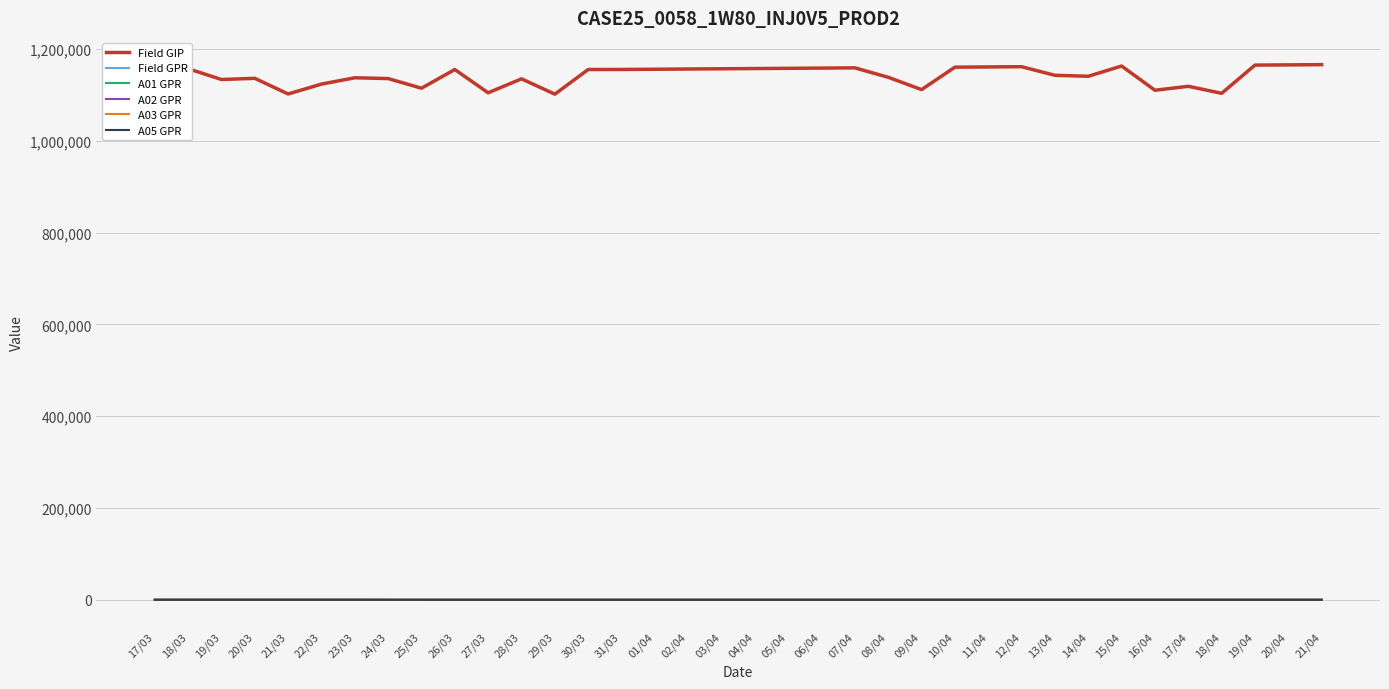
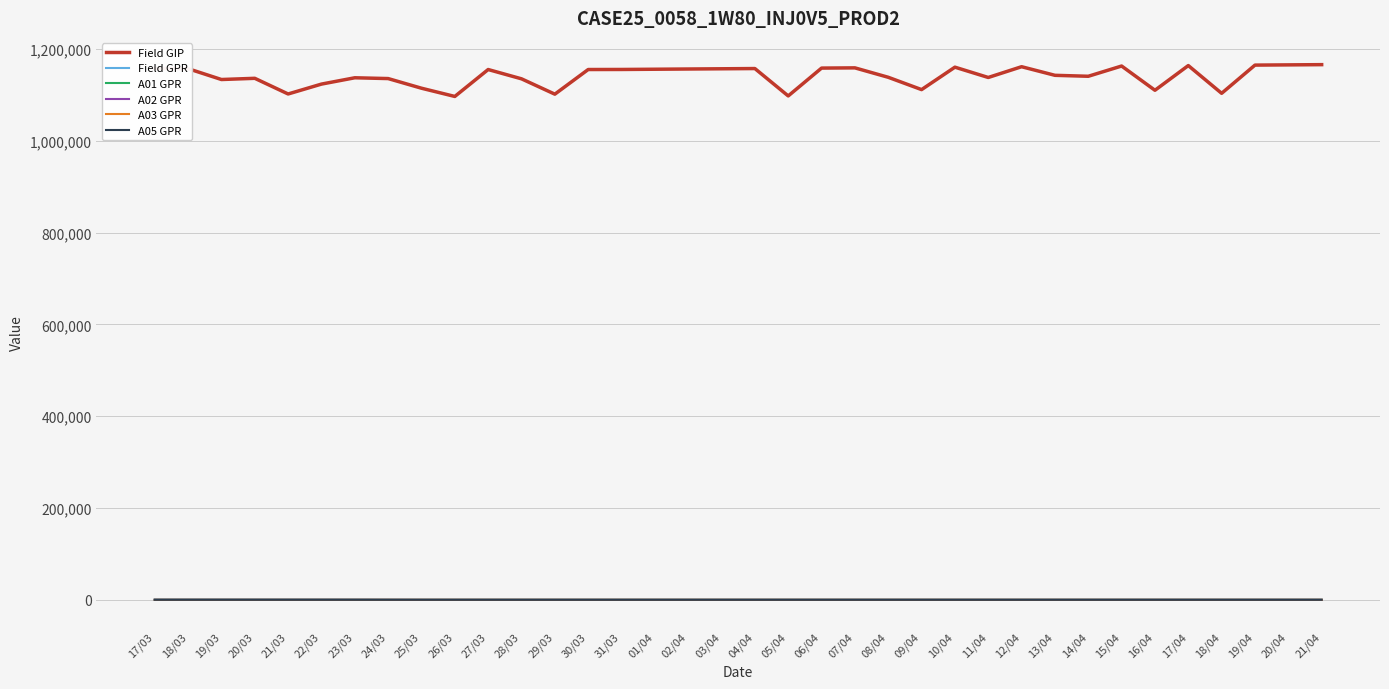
  {
    "Field GIP": {
      "19/03": "1,130,000",
      "20/03": "1,140,000",
      "21/03": "1,100,000",
      "22/03": "1,120,000",
      "23/03": "1,140,000",
      "24/03": "1,140,000",
      "25/03": "1,110,000",
-     "26/03": "1,160,000",
-     "27/03": "1,100,000",
+     "26/03": "1,100,000",
+     "27/03": "1,160,000",
      "28/03": "1,140,000",
      "29/03": "1,100,000",
      "30/03": "1,160,000",
      "31/03": "1,160,000",
      "01/04": "1,160,000",
      "02/04": "1,160,000",
      "03/04": "1,160,000",
      "04/04": "1,160,000",
-     "05/04": "1,160,000",
+     "05/04": "1,100,000",
      "06/04": "1,160,000",
      "07/04": "1,160,000",
      "08/04": "1,140,000",
      "09/04": "1,110,000",
      "10/04": "1,160,000",
-     "11/04": "1,160,000",
+     "11/04": "1,140,000",
      "12/04": "1,160,000",
      "13/04": "1,140,000",
      "14/04": "1,140,000",
      "15/04": "1,160,000",
      "16/04": "1,110,000",
-     "17/04": "1,120,000",
+     "17/04": "1,160,000",
      "18/04": "1,100,000",
      "19/04": "1,160,000",
      "20/04": "1,170,000",
      "21/04": "1,170,000"
    },
    "A05 GPR": {
      "17/03": "0",
      "18/03": "0",
      "19/03": "0",
      "20/03": "0",
      "21/03": "0",
      "22/03": "0",
      "23/03": "0",
      "24/03": "0",
      "25/03": "0",
      "26/03": "0",
      "27/03": "0",
      "28/03": "0",
      "29/03": "0",
      "30/03": "0",
      "31/03": "0",
      "01/04": "0",
      "02/04": "0",
      "03/04": "0",
      "04/04": "0",
      "05/04": "0",
      "06/04": "0",
      "07/04": "0",
      "08/04": "0",
      "09/04": "0",
      "10/04": "0",
      "11/04": "0",
      "12/04": "0",
      "13/04": "0",
      "14/04": "0",
      "15/04": "0",
      "16/04": "0",
      "17/04": "0",
      "18/04": "0",
      "19/04": "0",
      "20/04": "0",
      "21/04": "0"
    }
  }
